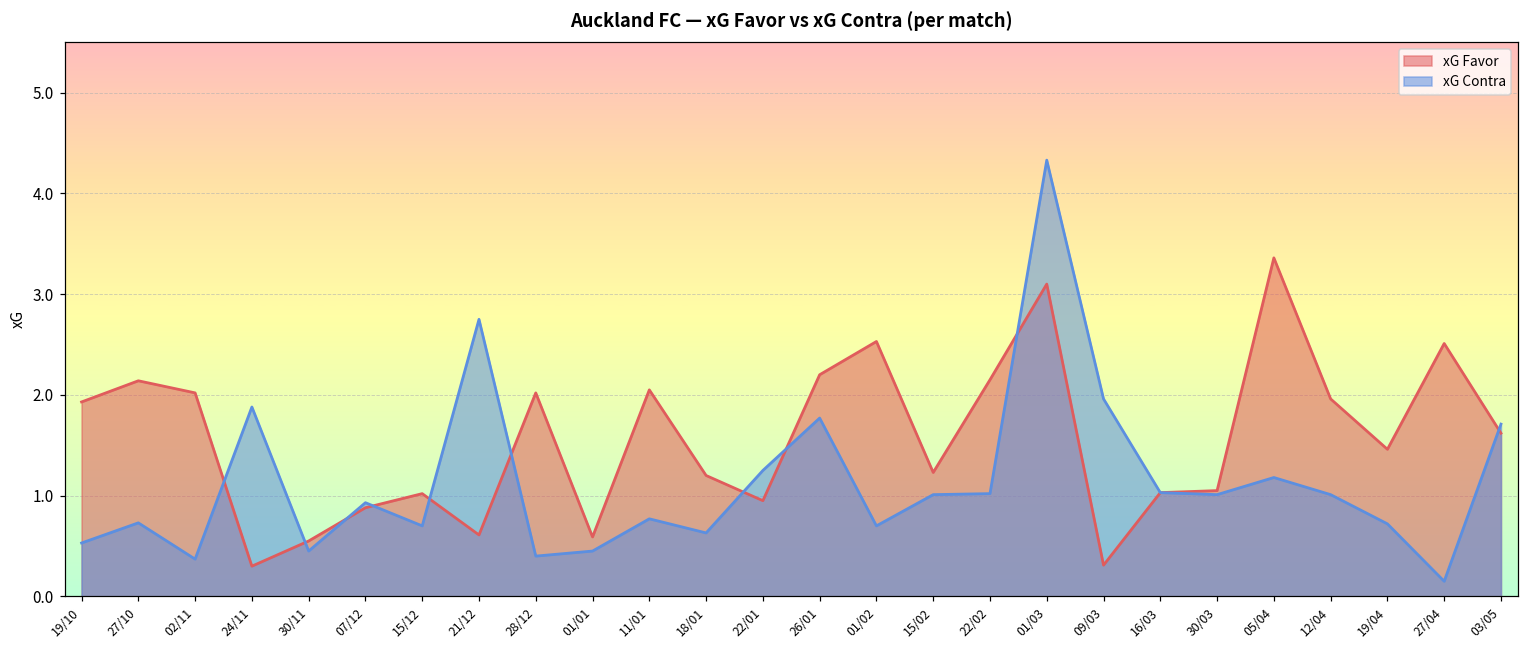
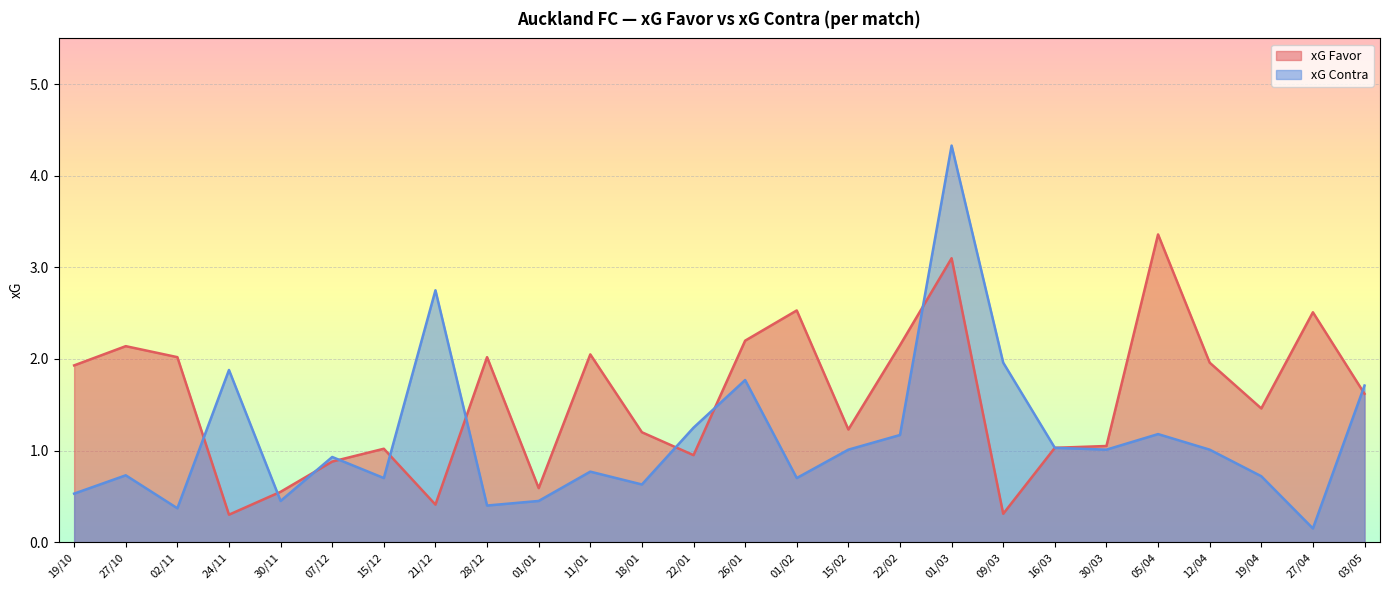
  {
    "xG Favor": {
      "19/10": 1.9,
      "27/10": 2.1,
      "02/11": 2.0,
      "24/11": 0.3,
      "30/11": 0.6,
      "07/12": 0.9,
      "15/12": 1.0,
-     "21/12": 0.6,
+     "21/12": 0.4,
      "28/12": 2.0,
      "01/01": 0.6,
      "11/01": 2.1,
      "18/01": 1.2,
      "22/01": 1.0,
      "26/01": 2.2,
      "01/02": 2.5,
      "15/02": 1.2,
      "22/02": 2.2,
      "01/03": 3.1,
      "09/03": 0.3,
      "30/03": 1.1,
      "05/04": 3.4,
      "12/04": 2.0,
      "19/04": 1.5,
      "27/04": 2.5,
      "03/05": 1.6
    },
    "xG Contra": {
      "19/10": 0.5,
      "27/10": 0.7,
      "02/11": 0.4,
      "24/11": 1.9,
      "30/11": 0.5,
      "07/12": 0.9,
      "15/12": 0.7,
      "21/12": 2.8,
      "28/12": 0.4,
      "01/01": 0.5,
      "11/01": 0.8,
      "18/01": 0.6,
      "22/01": 1.3,
      "26/01": 1.8,
      "01/02": 0.7,
      "15/02": 1.0,
-     "22/02": 1.0,
+     "22/02": 1.2,
      "01/03": 4.3,
      "09/03": 2.0,
      "30/03": 1.0,
      "05/04": 1.2,
      "12/04": 1.0,
      "19/04": 0.7,
      "27/04": 0.2,
      "03/05": 1.7
    }
  }
